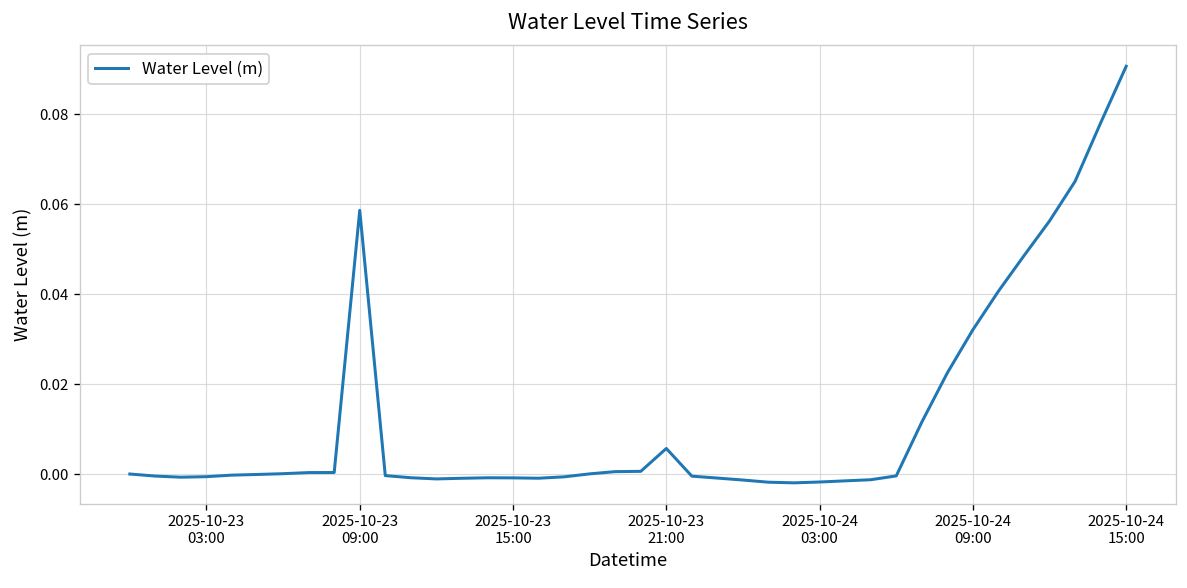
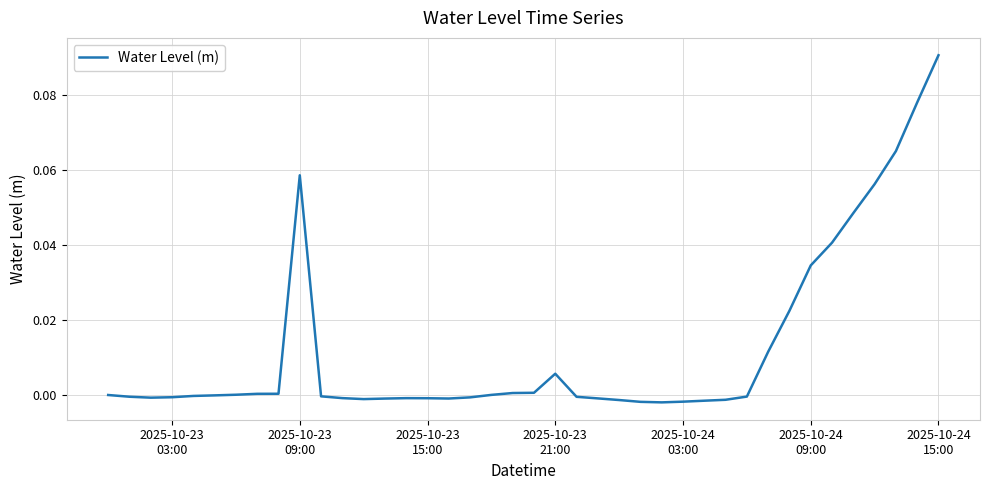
  {
    "2025-10-23 03:00": -0.001,
    "2025-10-23 09:00": 0.059,
    "2025-10-23 15:00": -0.001,
    "2025-10-23 21:00": 0.006,
    "2025-10-24 03:00": -0.002,
-   "2025-10-24 09:00": 0.032,
+   "2025-10-24 09:00": 0.035,
    "2025-10-24 15:00": 0.091
  }
